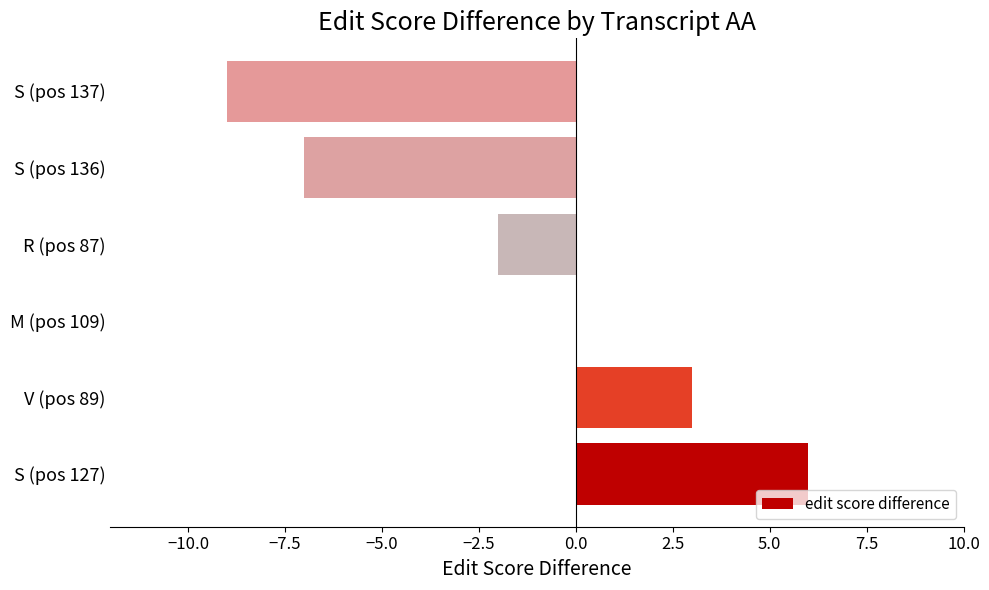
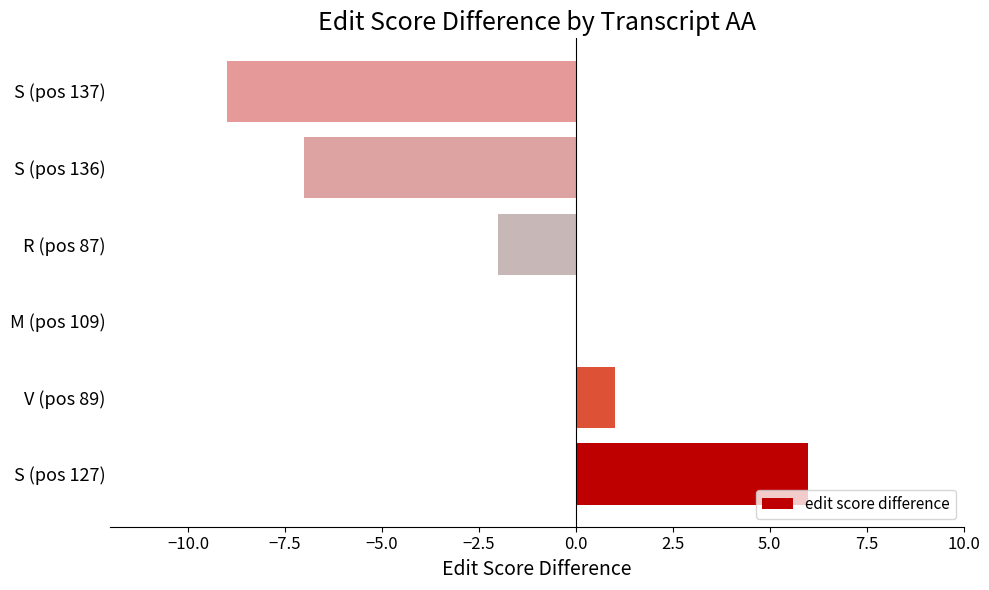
  {
    "S (pos 137)": -9,
    "S (pos 136)": -7,
    "R (pos 87)": -2,
    "M (pos 109)": 0,
-   "V (pos 89)": 3,
+   "V (pos 89)": 1,
    "S (pos 127)": 6
  }
